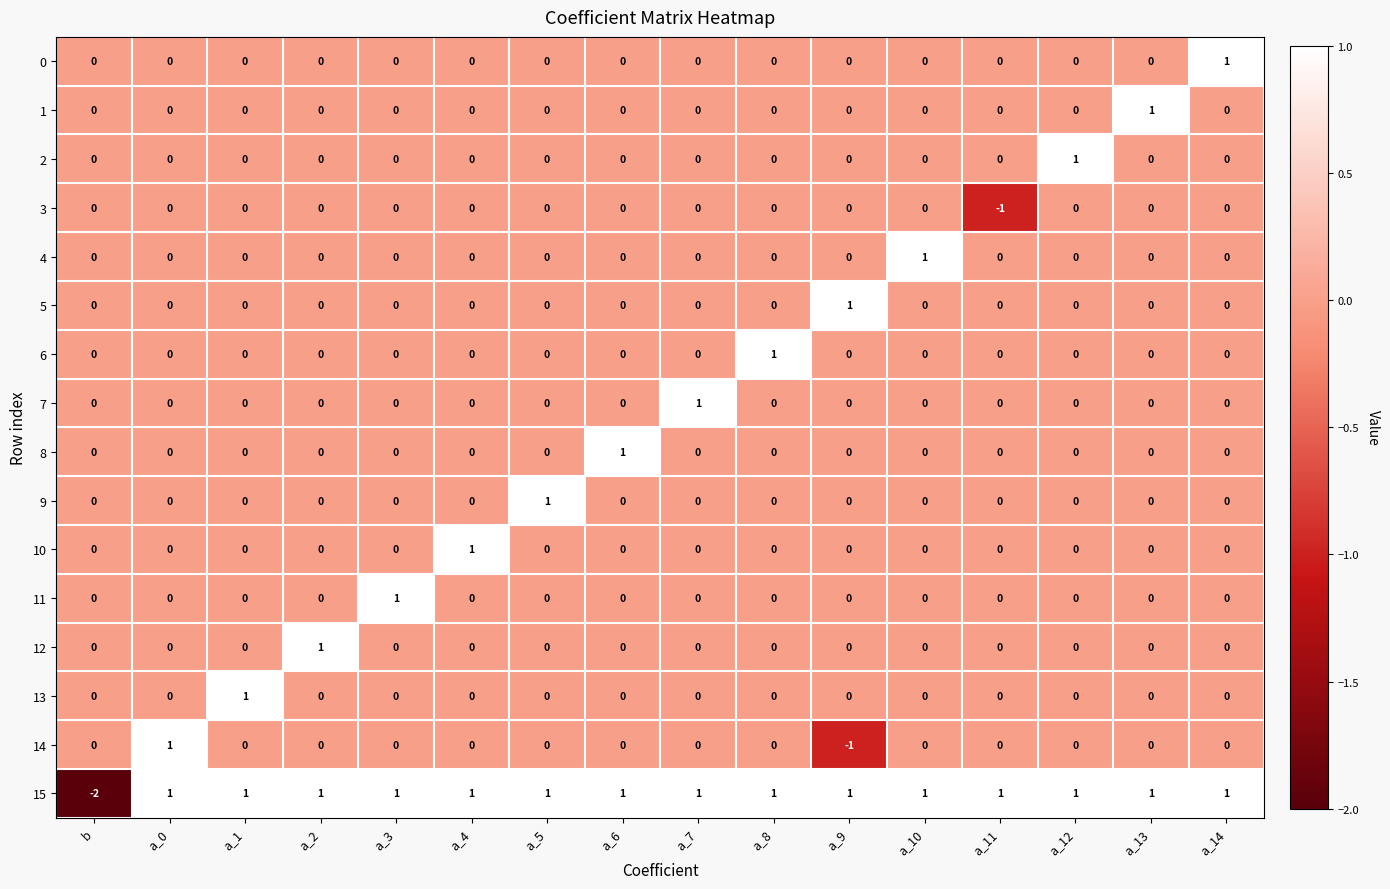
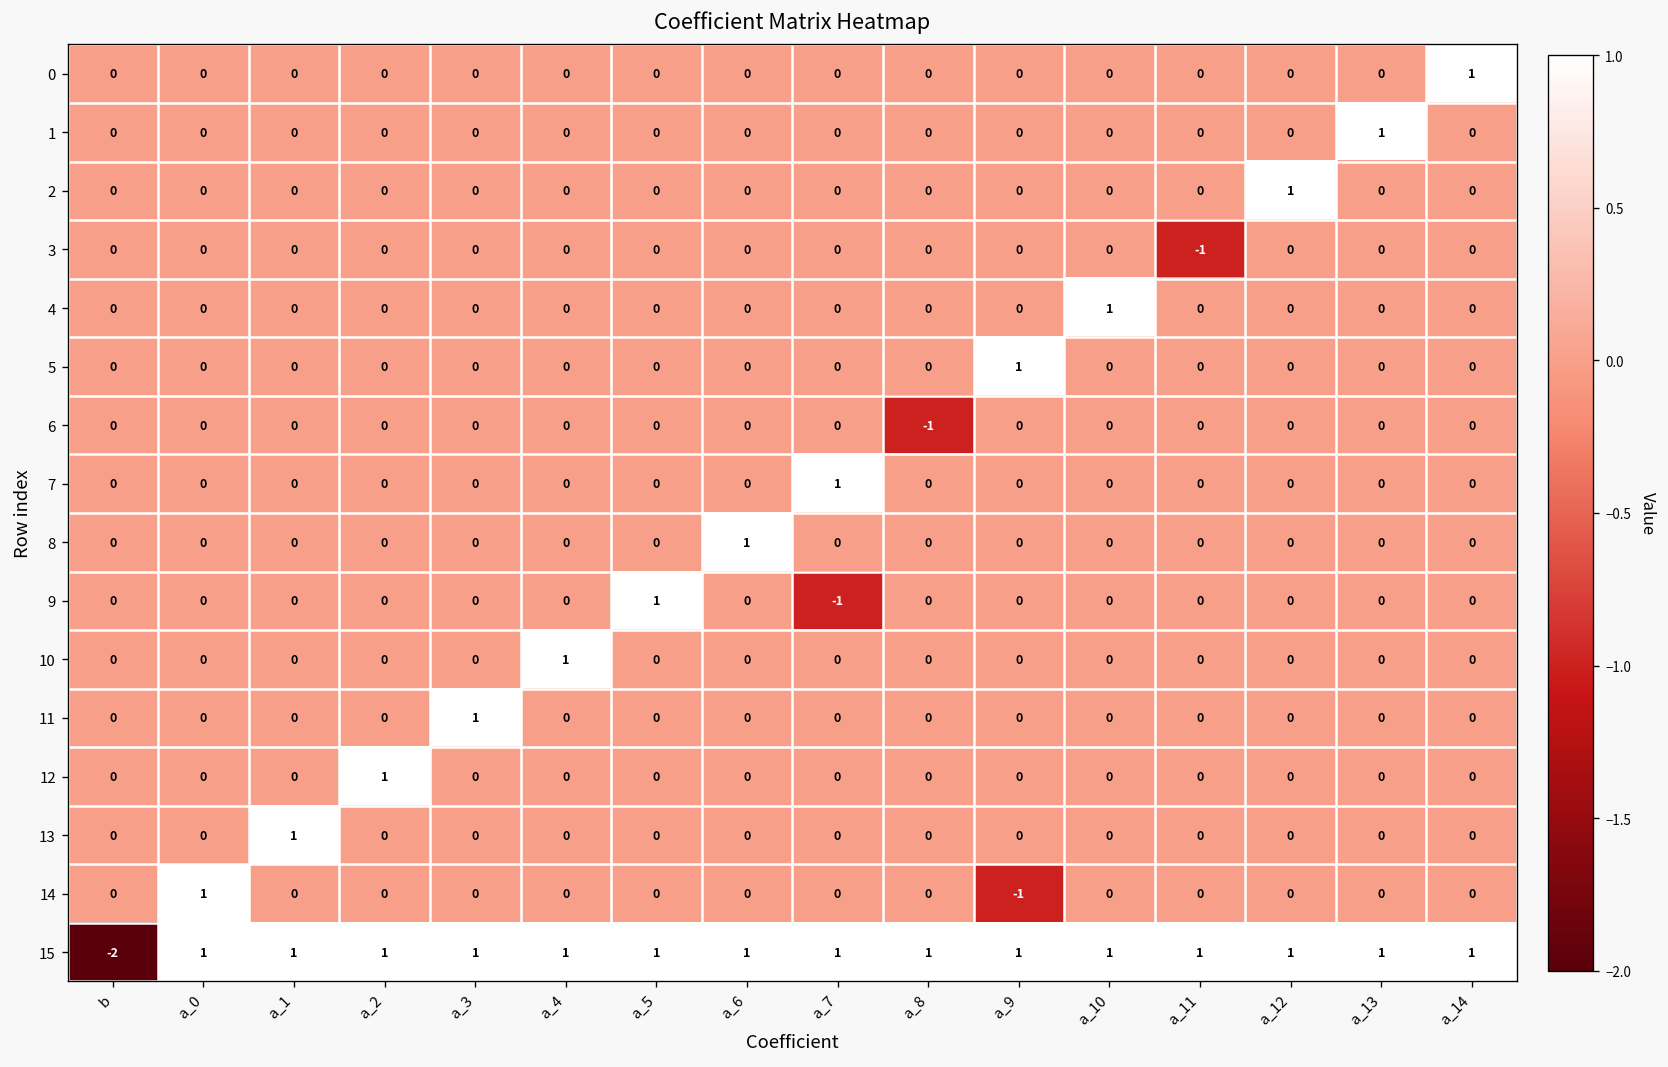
  {
    "6": {
      "b": 0,
      "a_0": 0,
      "a_1": 0,
      "a_2": 0,
      "a_3": 0,
      "a_4": 0,
      "a_5": 0,
      "a_6": 0,
      "a_7": 0,
-     "a_8": 1,
+     "a_8": -1,
      "a_9": 0,
      "a_10": 0,
      "a_11": 0,
      "a_12": 0,
      "a_13": 0,
      "a_14": 0
    },
    "9": {
      "b": 0,
      "a_0": 0,
      "a_1": 0,
      "a_2": 0,
      "a_3": 0,
      "a_4": 0,
      "a_5": 1,
      "a_6": 0,
-     "a_7": 0,
+     "a_7": -1,
      "a_8": 0,
      "a_9": 0,
      "a_10": 0,
      "a_11": 0,
      "a_12": 0,
      "a_13": 0,
      "a_14": 0
    }
  }
